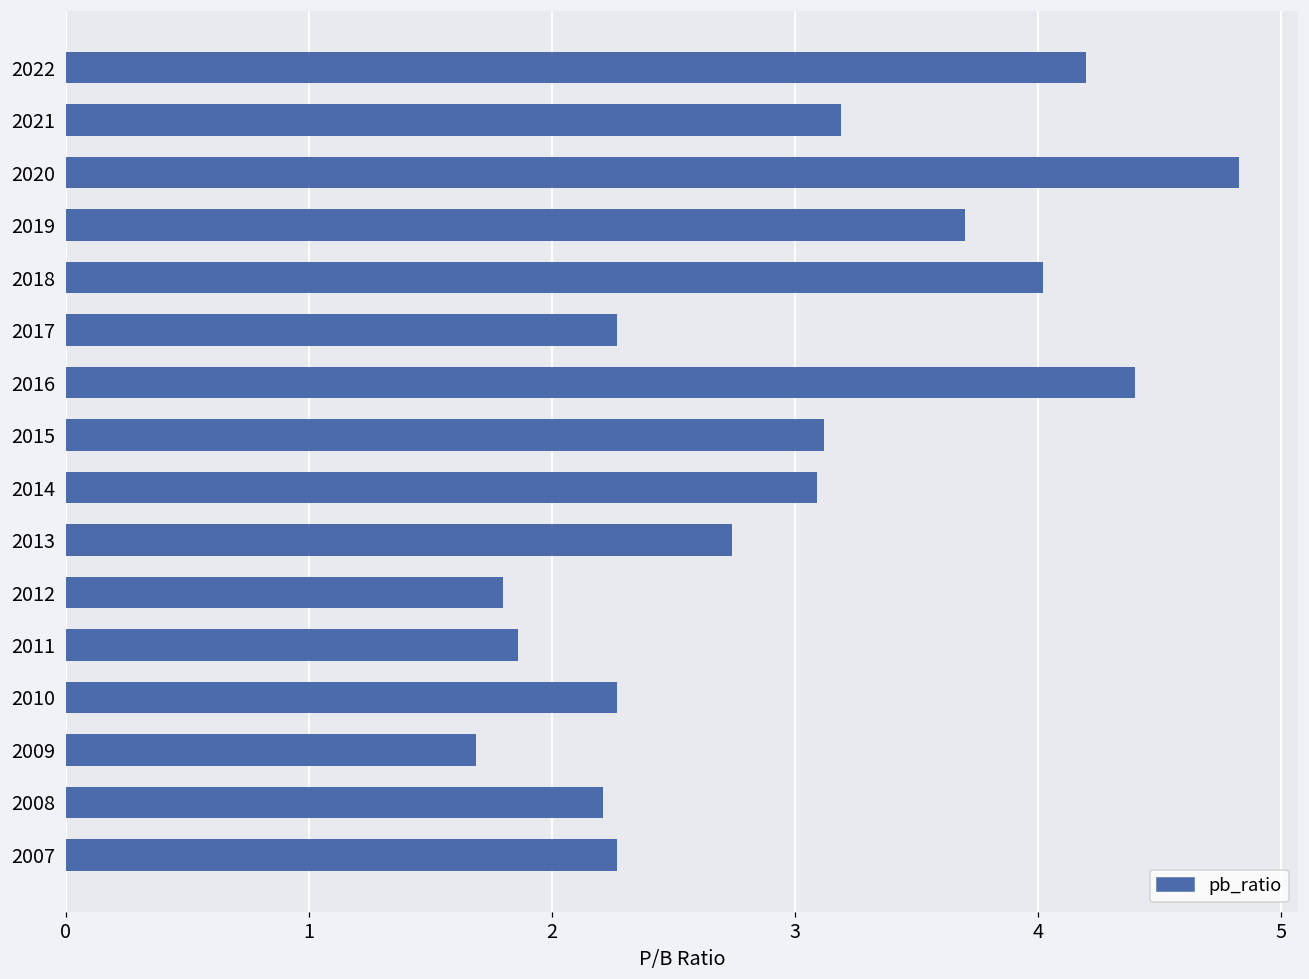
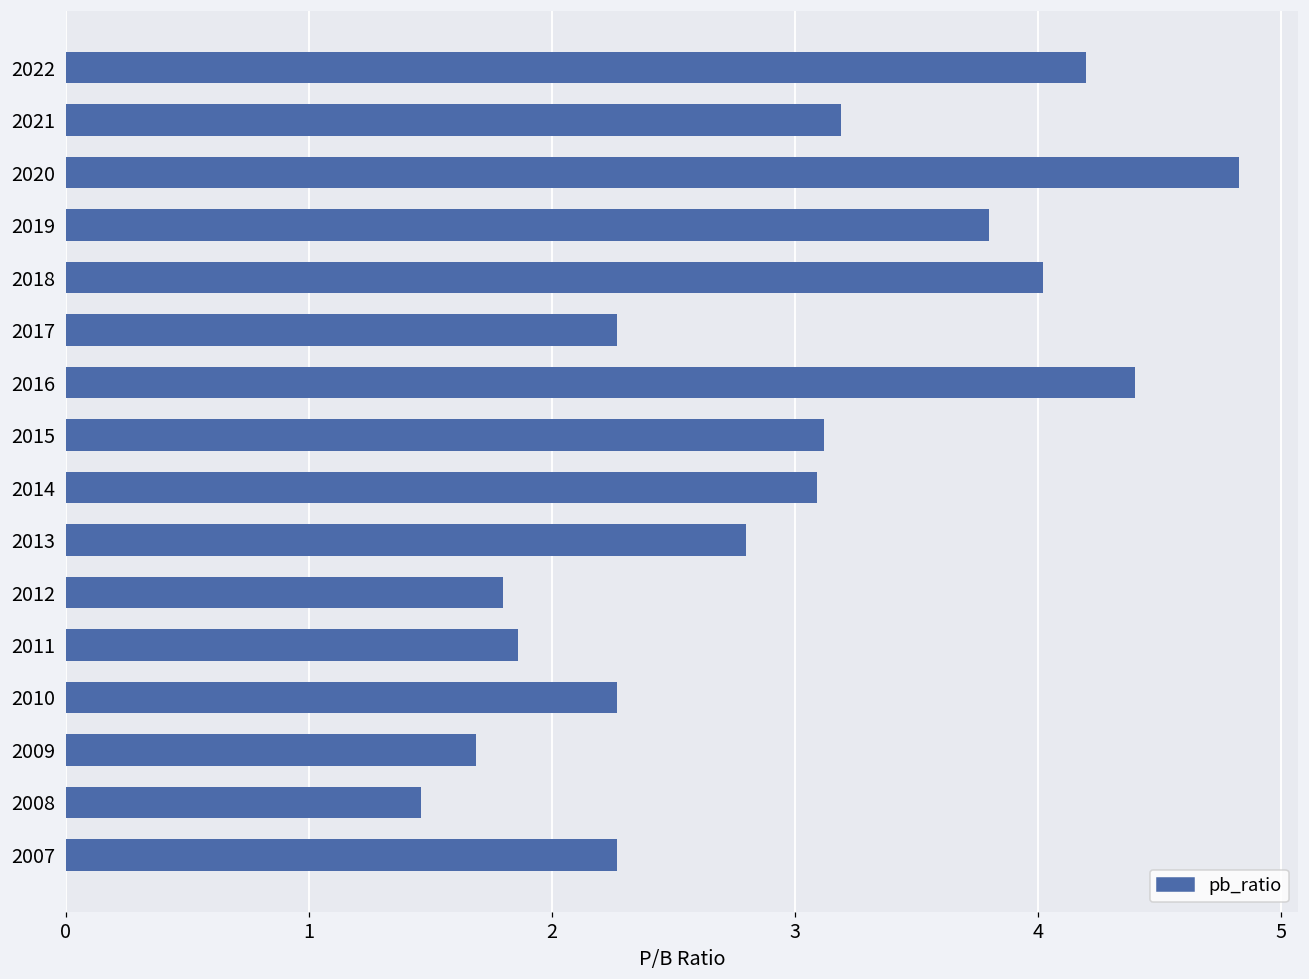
  {
    "2022": 4.20,
    "2021": 3.19,
    "2020": 4.83,
-   "2019": 3.7,
+   "2019": 3.8,
    "2018": 4.02,
    "2017": 2.27,
    "2016": 4.40,
    "2015": 3.12,
    "2014": 3.09,
-   "2013": 2.74,
+   "2013": 2.80,
    "2012": 1.80,
    "2011": 1.86,
    "2010": 2.27,
    "2009": 1.69,
-   "2008": 2.21,
+   "2008": 1.46,
    "2007": 2.27
  }
